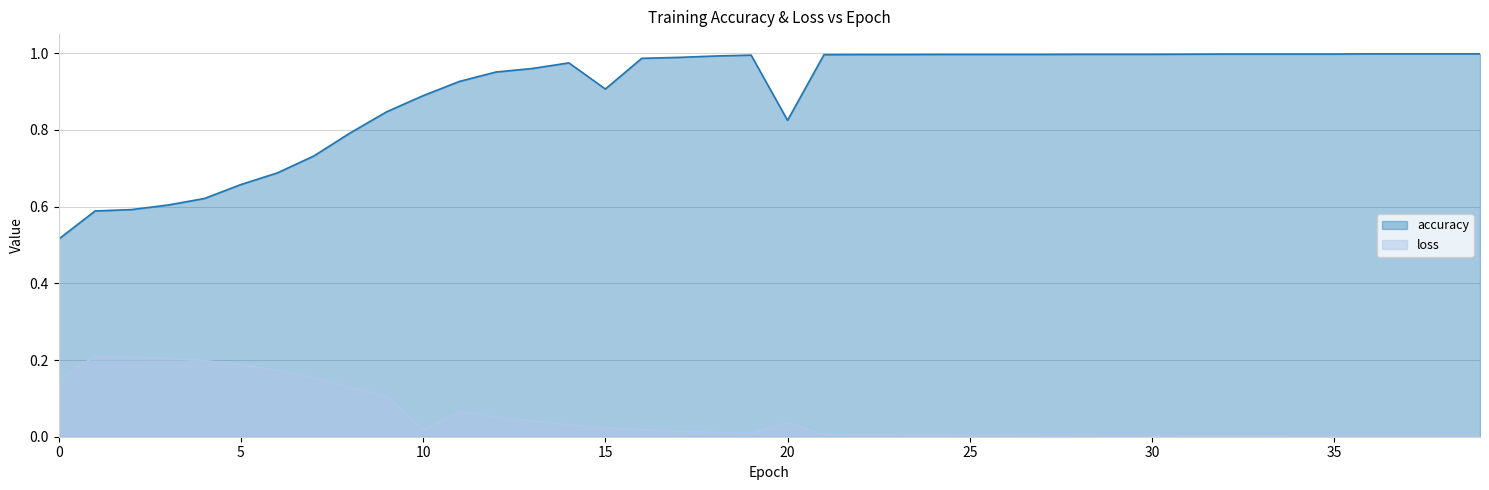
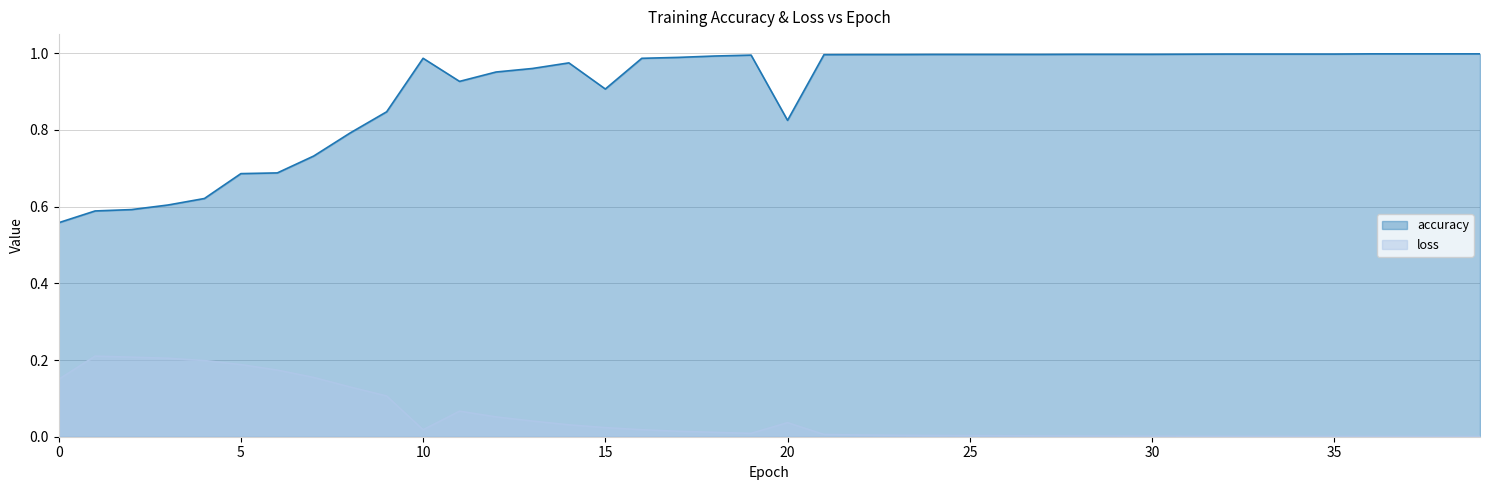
  {
    "accuracy": {
-     "0": 0.52,
-     "5": 0.66,
-     "10": 0.89,
+     "0": 0.56,
+     "5": 0.69,
+     "10": 0.99,
      "15": 0.91,
      "20": 0.83,
      "25": 1.00,
      "30": 1.00,
      "35": 1.00
    },
    "loss": {
      "0": 0.15,
      "5": 0.19,
      "10": 0.02,
      "15": 0.02,
      "20": 0.04,
      "25": 0.00,
      "30": 0.00,
      "35": 0.00
    }
  }
